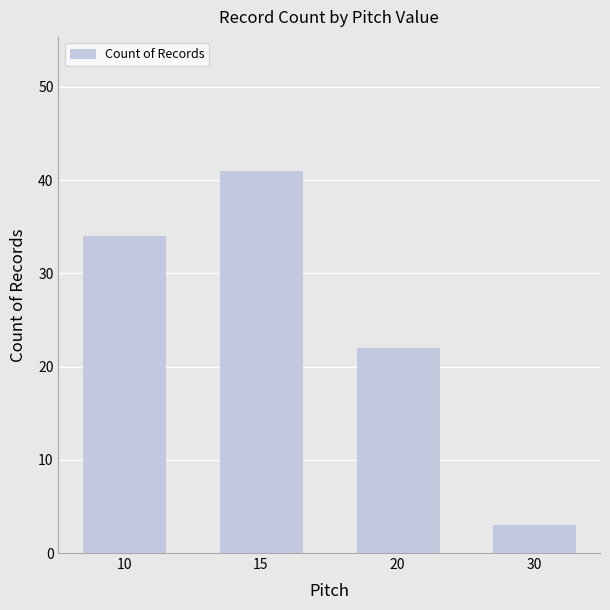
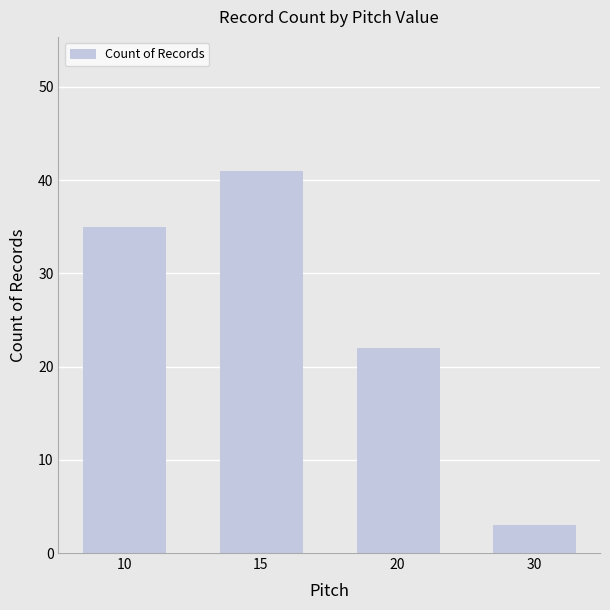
  {
-   "10": 34,
+   "10": 35,
    "15": 41,
    "20": 22,
    "30": 3
  }
